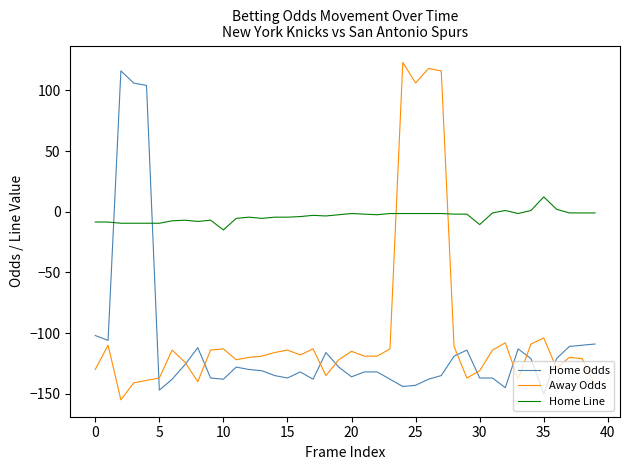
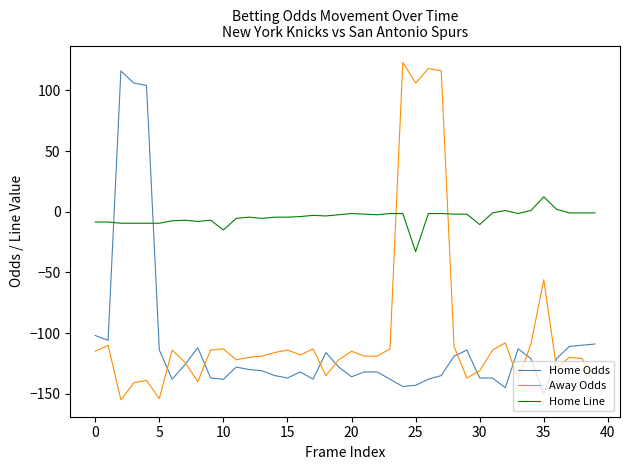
  {
    "Home Odds": {
      "0": -102,
-     "5": -147,
+     "5": -114,
      "10": -138,
      "15": -137,
      "20": -136,
      "25": -143,
      "30": -137
    },
    "Away Odds": {
-     "0": -130,
-     "5": -137,
+     "0": -115,
+     "5": -154,
      "10": -113,
      "15": -114,
      "20": -115,
      "25": 106,
      "30": -131,
-     "35": -104
+     "35": -56
    },
    "Home Line": {
      "0": -9,
      "5": -10,
      "10": -15,
      "15": -5,
      "20": -2,
-     "25": -2,
+     "25": -33,
      "30": -11,
      "35": 12
    }
  }
